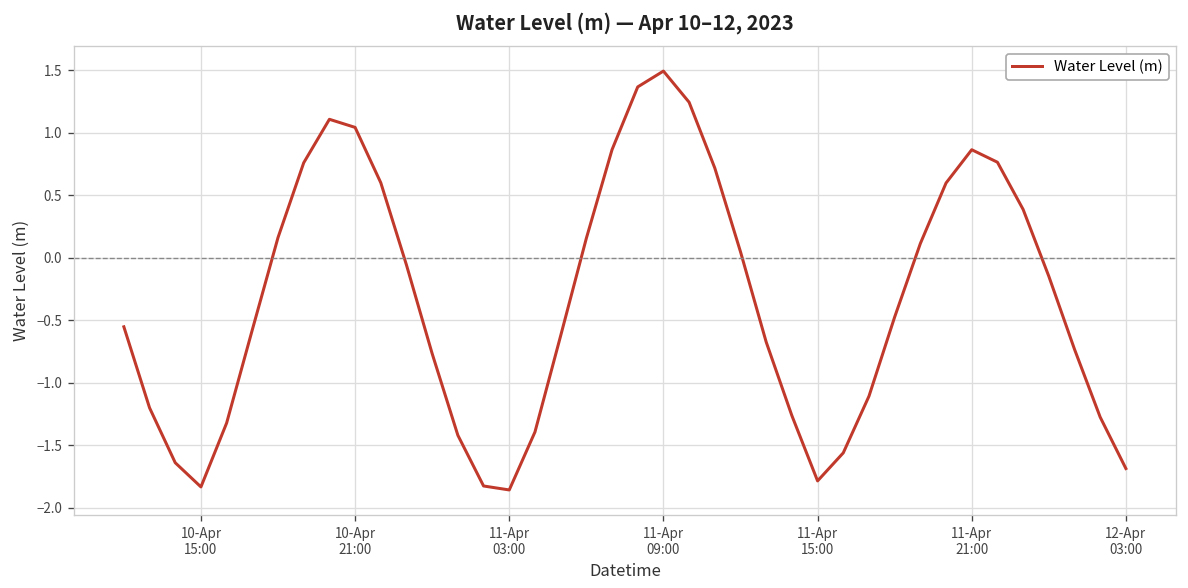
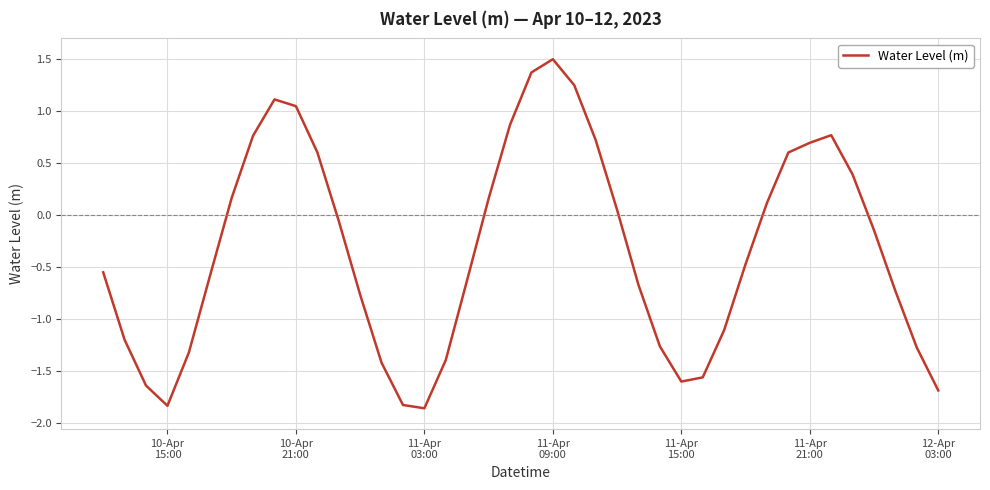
  {
    "10-Apr 15:00": -1.83,
    "10-Apr 21:00": 1.04,
    "11-Apr 03:00": -1.86,
    "11-Apr 09:00": 1.49,
-   "11-Apr 15:00": -1.79,
-   "11-Apr 21:00": 0.86,
+   "11-Apr 15:00": -1.60,
+   "11-Apr 21:00": 0.69,
    "12-Apr 03:00": -1.69
  }
